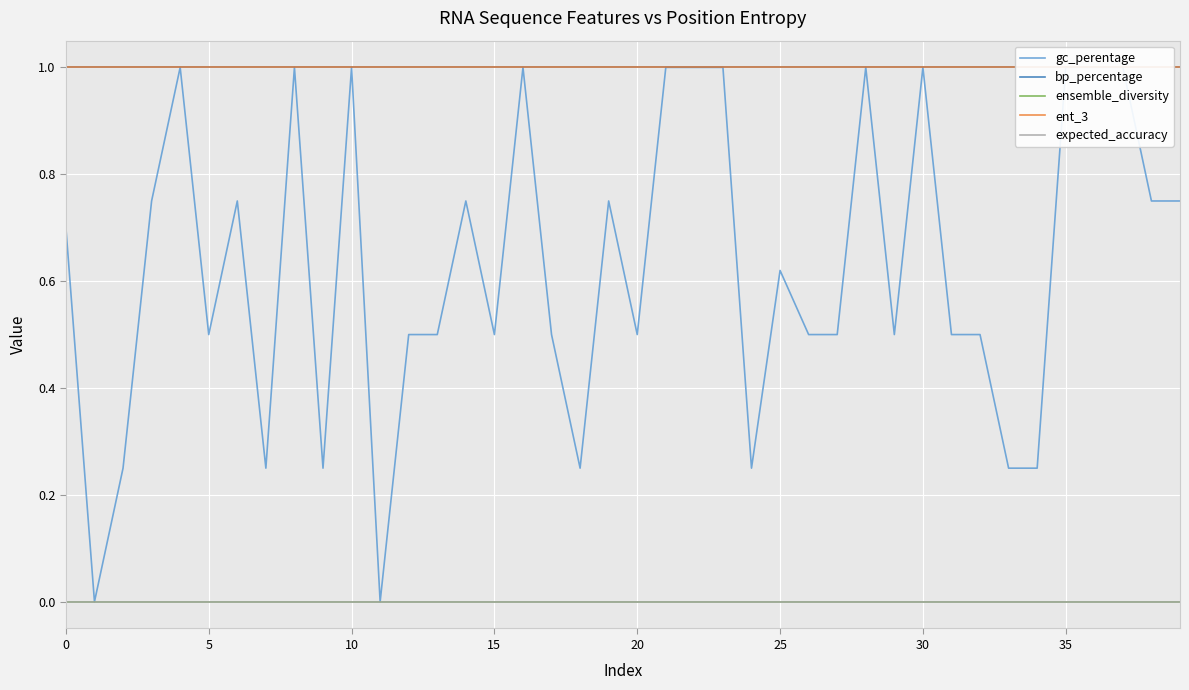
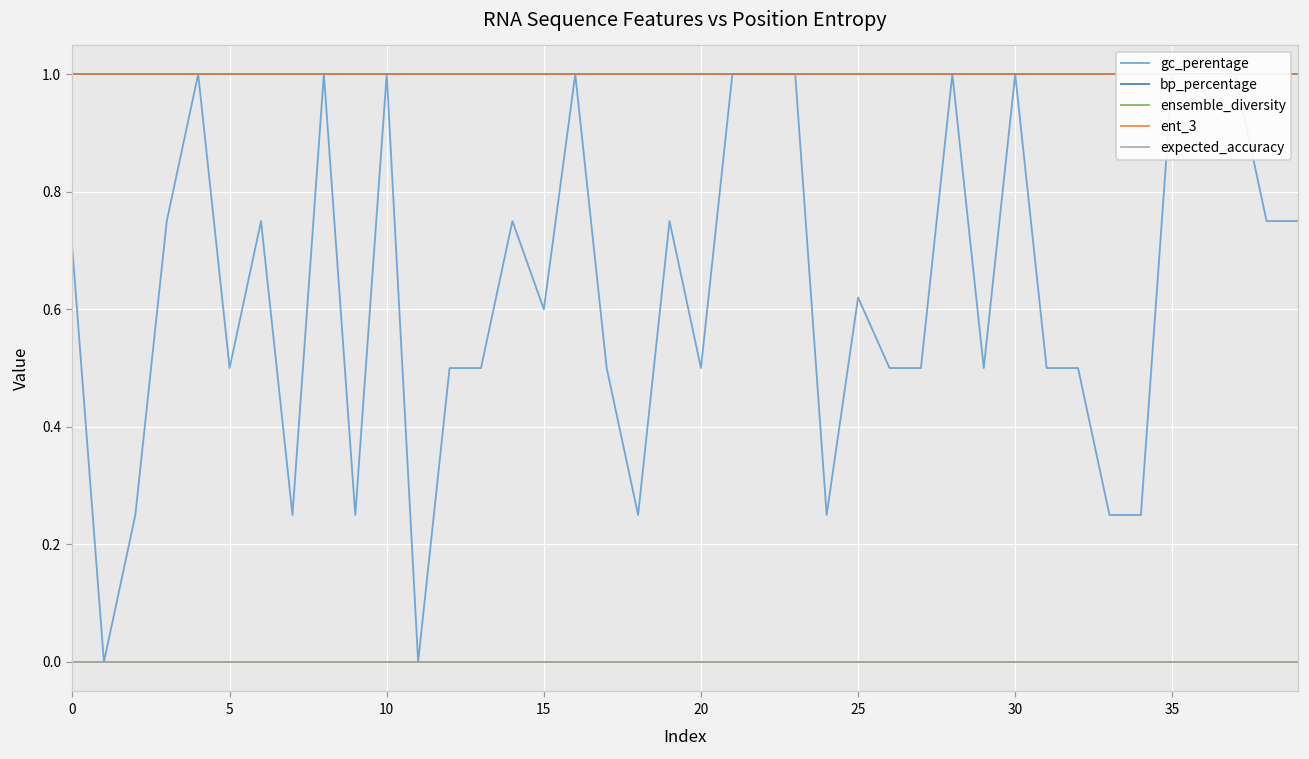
  {
    "gc_perentage": {
      "0": 0.7,
      "5": 0.5,
-     "15": 0.5,
+     "15": 0.6,
      "20": 0.5,
      "25": 0.62
    },
    "ent_3": {
      "0": 1.0,
      "5": 1.0,
      "15": 1.0,
      "20": 1.0,
      "25": 1.0
    },
    "expected_accuracy": {
      "0": 0.0,
      "5": 0.0,
      "10": 0.0,
      "15": 0.0,
      "20": 0.0,
      "25": 0.0,
      "30": 0.0,
      "35": 0.0
    }
  }
